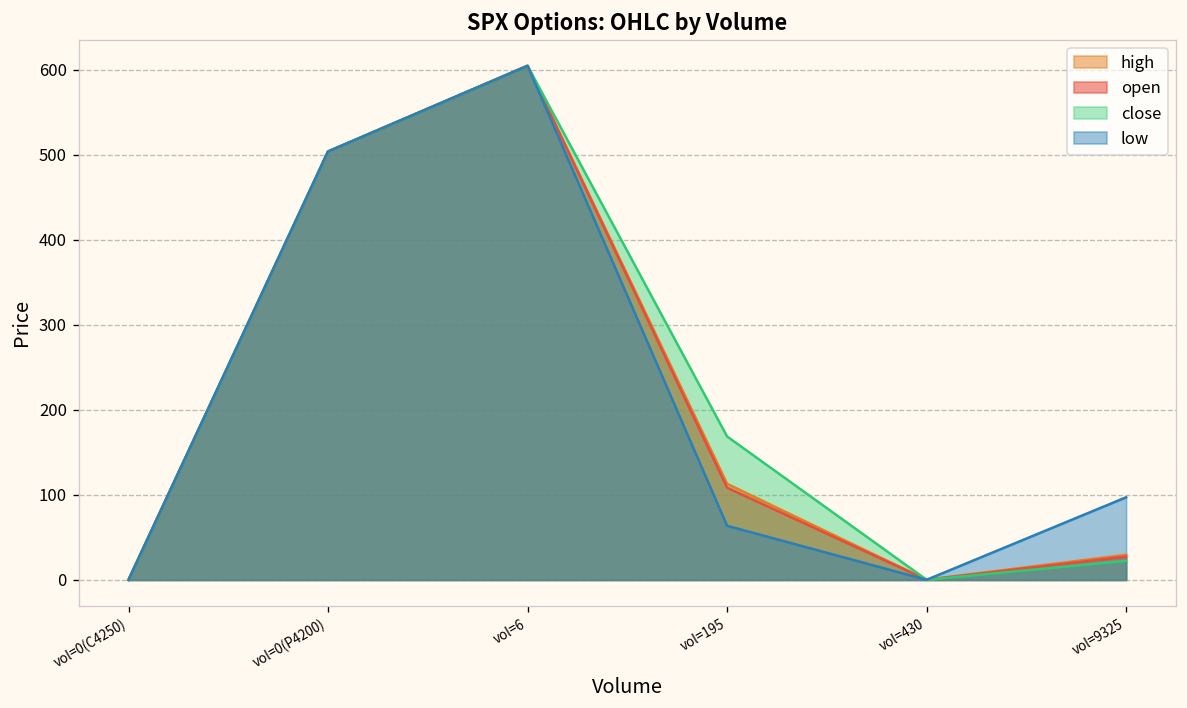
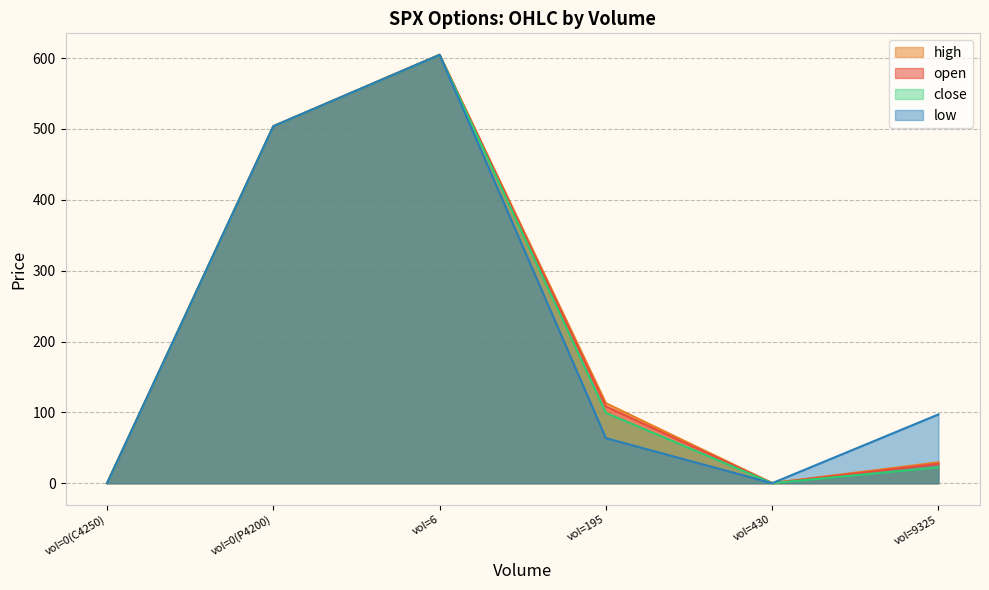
  {
    "close": {
-     "vol=195": 170,
+     "vol=195": 100,
      "vol=9325": 20
    },
    "low": {
      "vol=195": 60,
      "vol=9325": 100
    }
  }
